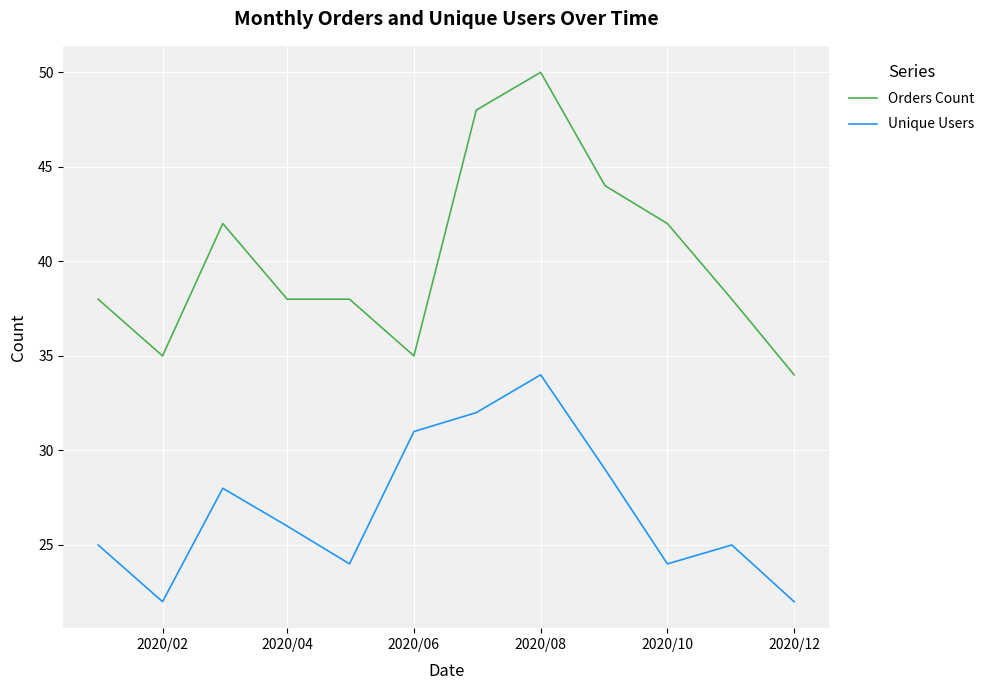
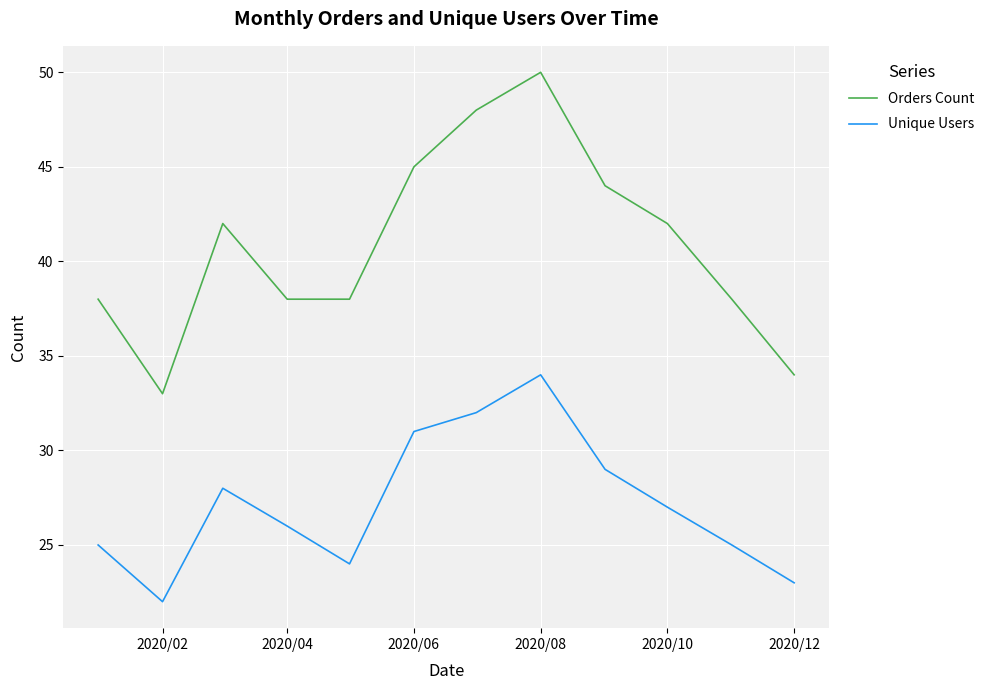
  {
    "Orders Count": {
-     "2020/02": 35,
+     "2020/02": 33,
      "2020/04": 38,
-     "2020/06": 35,
+     "2020/06": 45,
      "2020/08": 50,
      "2020/10": 42,
      "2020/12": 34
    },
    "Unique Users": {
      "2020/02": 22,
      "2020/04": 26,
      "2020/06": 31,
      "2020/08": 34,
-     "2020/10": 24,
-     "2020/12": 22
+     "2020/10": 27,
+     "2020/12": 23
    }
  }
